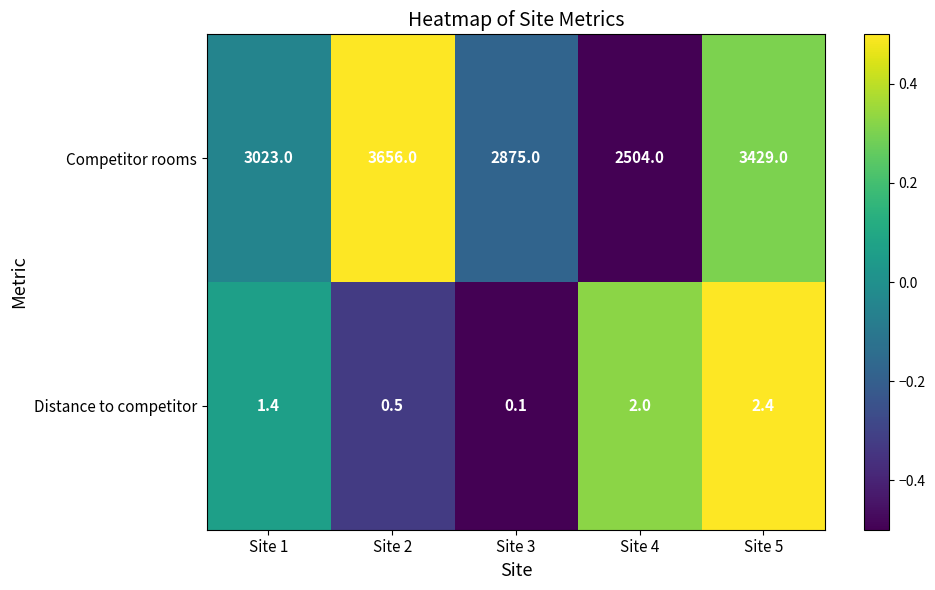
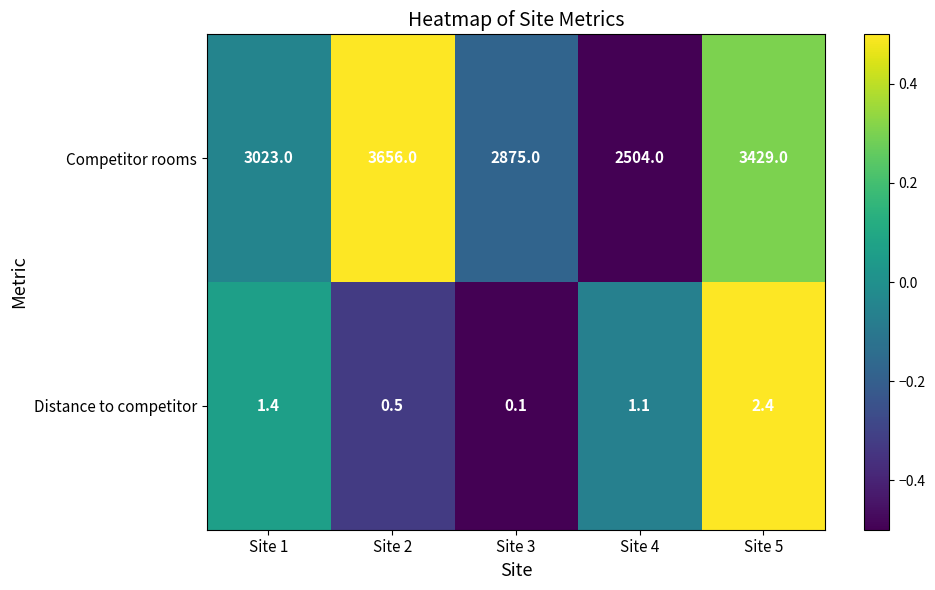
  {
    "Competitor rooms": {
      "Site 1": 3023.0,
      "Site 2": 3656.0,
      "Site 3": 2875.0,
      "Site 4": 2504.0,
      "Site 5": 3429.0
    },
    "Distance to competitor": {
      "Site 1": 1.4,
      "Site 2": 0.5,
      "Site 3": 0.1,
-     "Site 4": 2.0,
+     "Site 4": 1.1,
      "Site 5": 2.4
    }
  }
